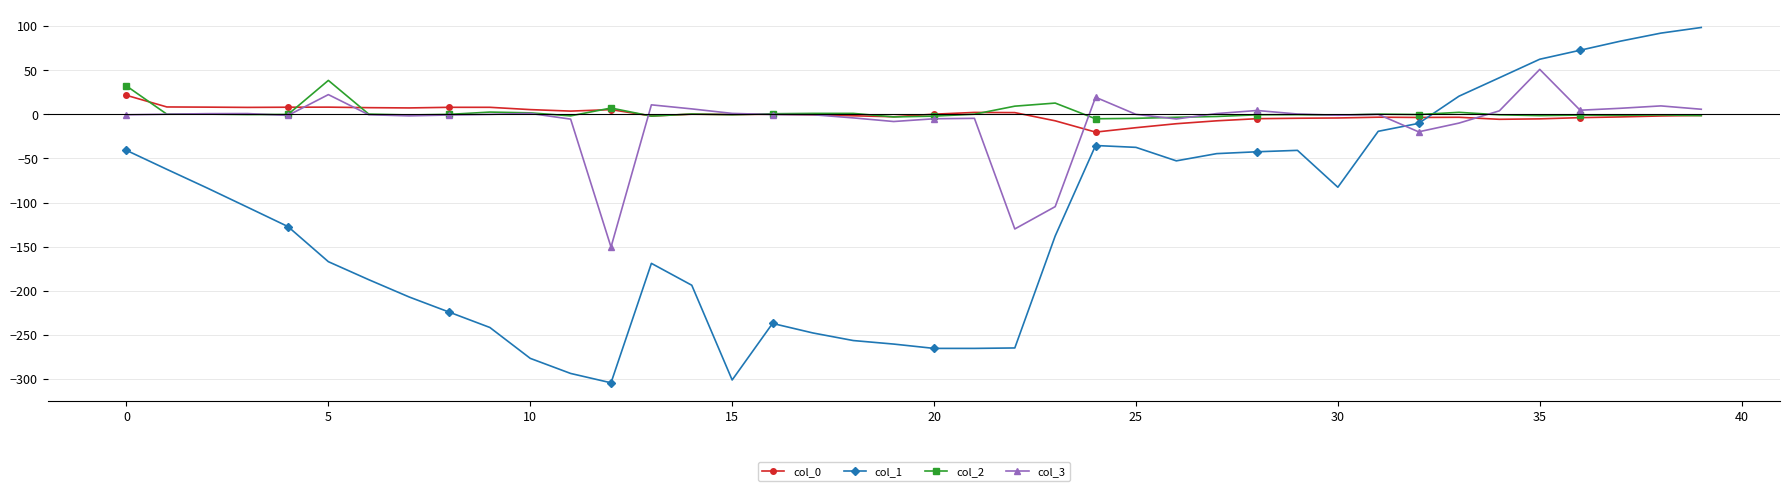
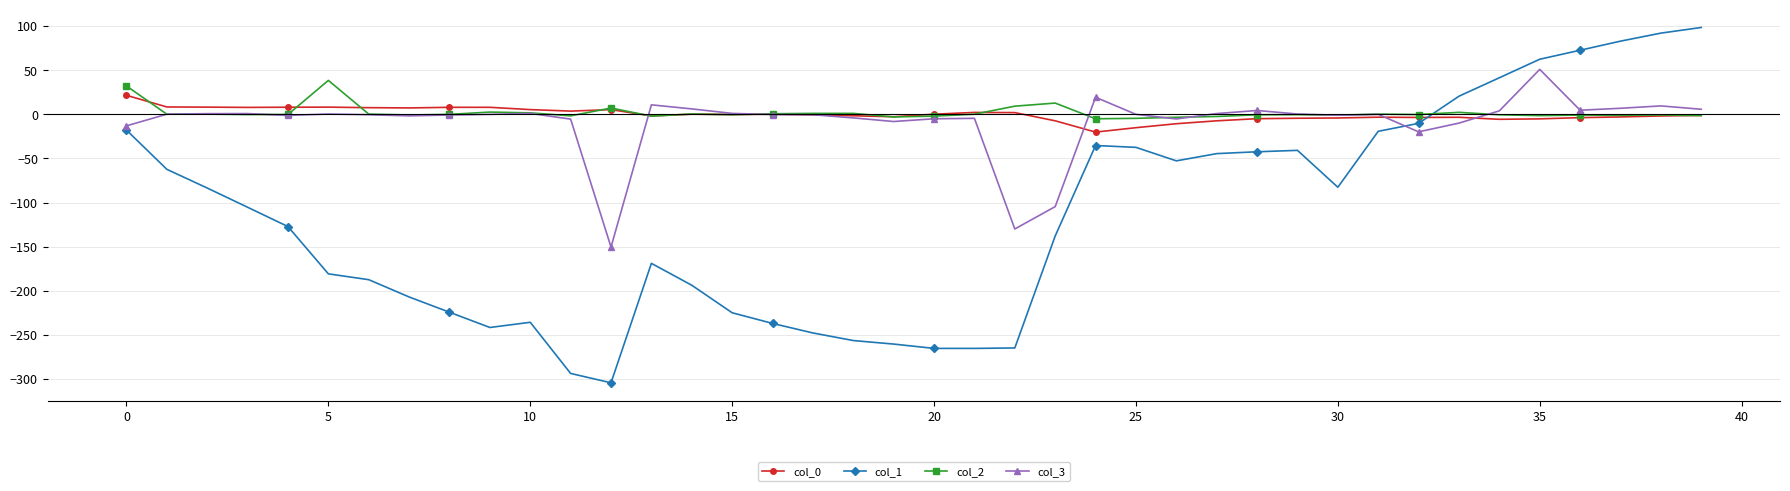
  {
    "col_0": {
      "0": 20,
      "5": 10,
      "10": 10,
      "25": -20,
      "30": 0,
      "35": -10
    },
    "col_1": {
-     "0": -40,
-     "5": -170,
-     "10": -280,
-     "15": -300,
+     "0": -20,
+     "5": -180,
+     "10": -240,
+     "15": -220,
      "20": -270,
      "25": -40,
      "30": -80,
      "35": 60
    },
    "col_2": {
      "0": 30,
      "5": 40,
      "25": 0,
      "35": 0
    },
    "col_3": {
-     "0": 0,
-     "5": 20,
+     "0": -10,
+     "5": 0,
      "20": -10,
      "25": 0,
      "35": 50
    }
  }
